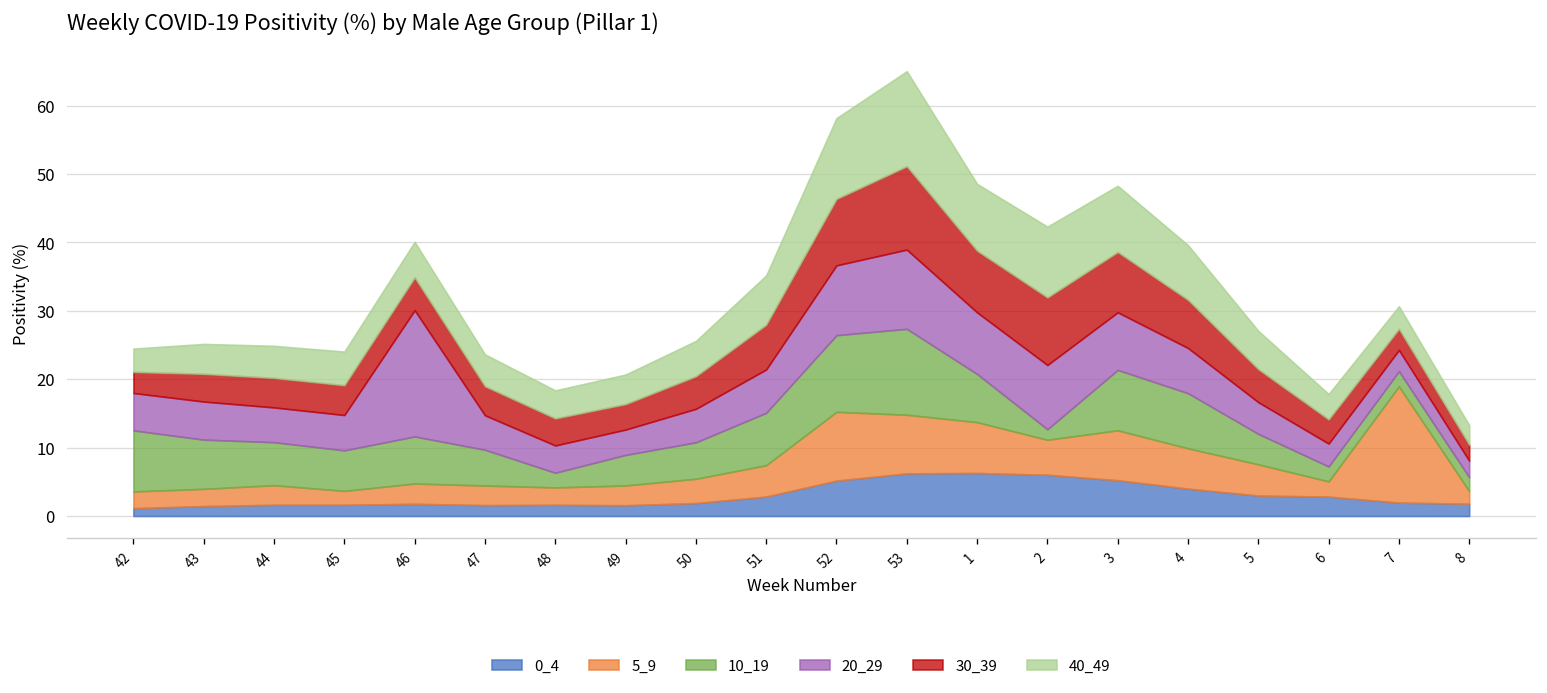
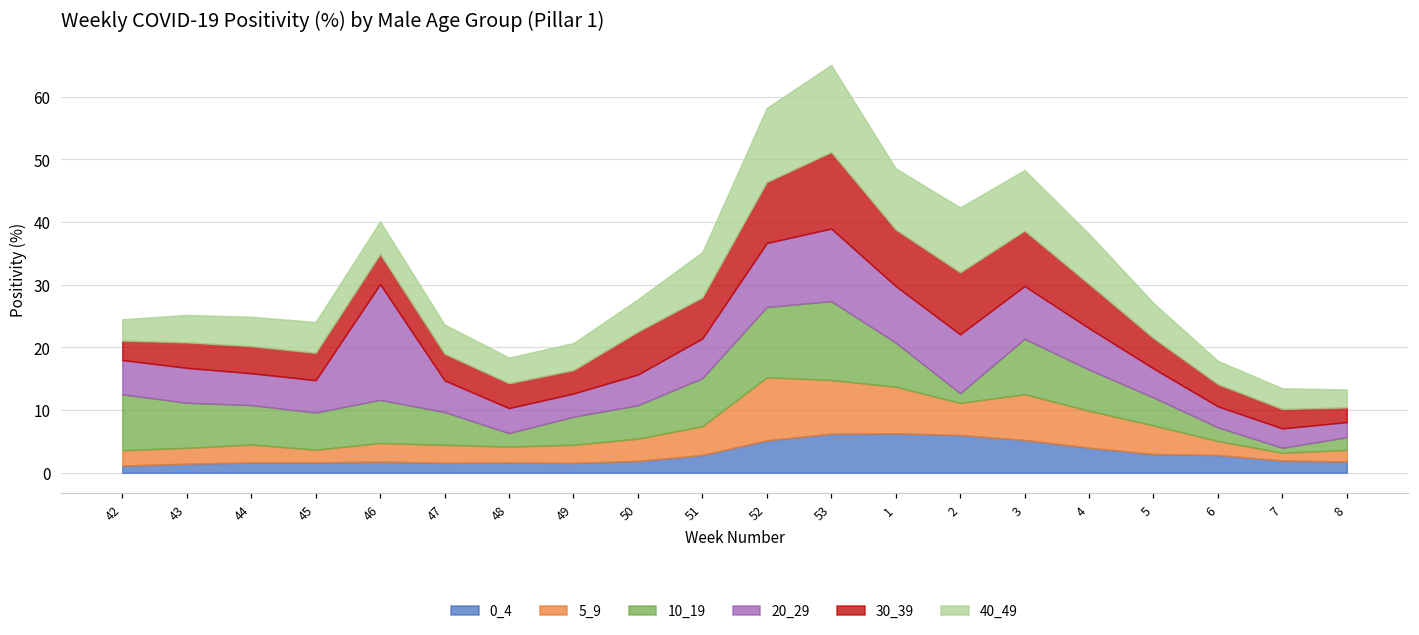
  {
    "0_4": {
      "42": 1,
      "43": 1,
      "44": 2,
      "45": 2,
      "46": 2,
      "47": 2,
      "48": 2,
      "49": 2,
      "50": 2,
      "51": 3,
      "52": 5,
      "53": 6,
      "1": 6,
      "2": 6,
      "3": 5,
      "4": 4,
      "5": 3,
      "6": 3,
      "7": 2,
      "8": 2
    },
    "5_9": {
      "42": 2,
      "43": 3,
      "44": 3,
      "45": 2,
      "46": 3,
      "47": 3,
      "48": 3,
      "49": 3,
      "50": 4,
      "51": 5,
      "52": 10,
      "53": 9,
      "1": 7,
      "2": 5,
      "3": 7,
      "4": 6,
      "5": 5,
      "6": 2,
-     "7": 17,
+     "7": 1,
      "8": 2
    },
    "10_19": {
      "42": 9,
      "43": 7,
      "44": 6,
      "45": 6,
      "46": 7,
      "47": 5,
      "48": 2,
      "49": 4,
      "50": 5,
      "51": 8,
      "52": 11,
      "53": 13,
      "1": 7,
      "2": 2,
      "3": 9,
-     "4": 8,
+     "4": 7,
      "5": 4,
      "6": 2,
-     "7": 2,
+     "7": 1,
      "8": 2
    },
    "20_29": {
      "42": 5,
      "43": 6,
      "44": 5,
      "45": 5,
      "46": 18,
      "47": 5,
      "48": 4,
      "49": 4,
      "50": 5,
      "51": 6,
      "52": 10,
      "53": 12,
      "1": 9,
      "2": 9,
      "3": 8,
      "4": 7,
      "5": 5,
      "6": 3,
      "7": 3,
      "8": 2
    },
    "30_39": {
      "42": 3,
      "43": 4,
      "44": 4,
      "45": 4,
      "46": 5,
      "47": 4,
      "48": 4,
      "49": 4,
-     "50": 5,
+     "50": 7,
      "51": 7,
      "52": 10,
      "53": 12,
      "1": 9,
      "2": 10,
      "3": 9,
      "4": 7,
      "5": 5,
      "6": 4,
      "7": 3,
      "8": 2
    },
    "40_49": {
      "42": 3,
      "43": 4,
      "44": 5,
      "45": 5,
      "46": 5,
      "47": 5,
      "48": 4,
      "49": 4,
      "50": 5,
      "51": 7,
      "52": 12,
      "53": 14,
      "1": 10,
      "2": 10,
      "3": 10,
      "4": 8,
      "5": 6,
      "6": 4,
      "7": 3,
      "8": 3
    }
  }
